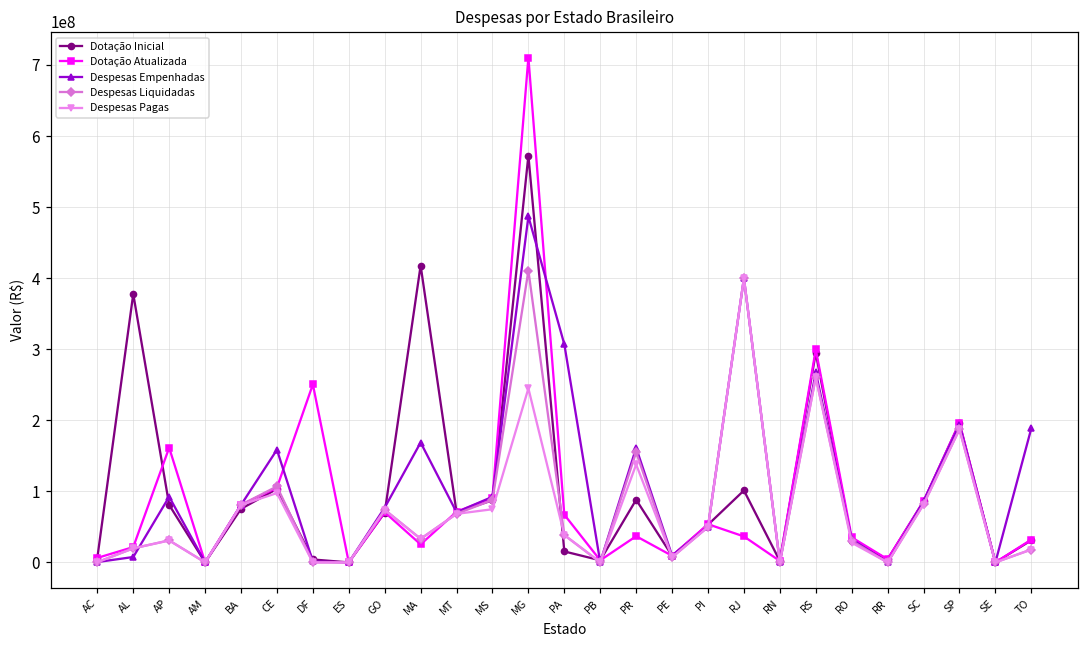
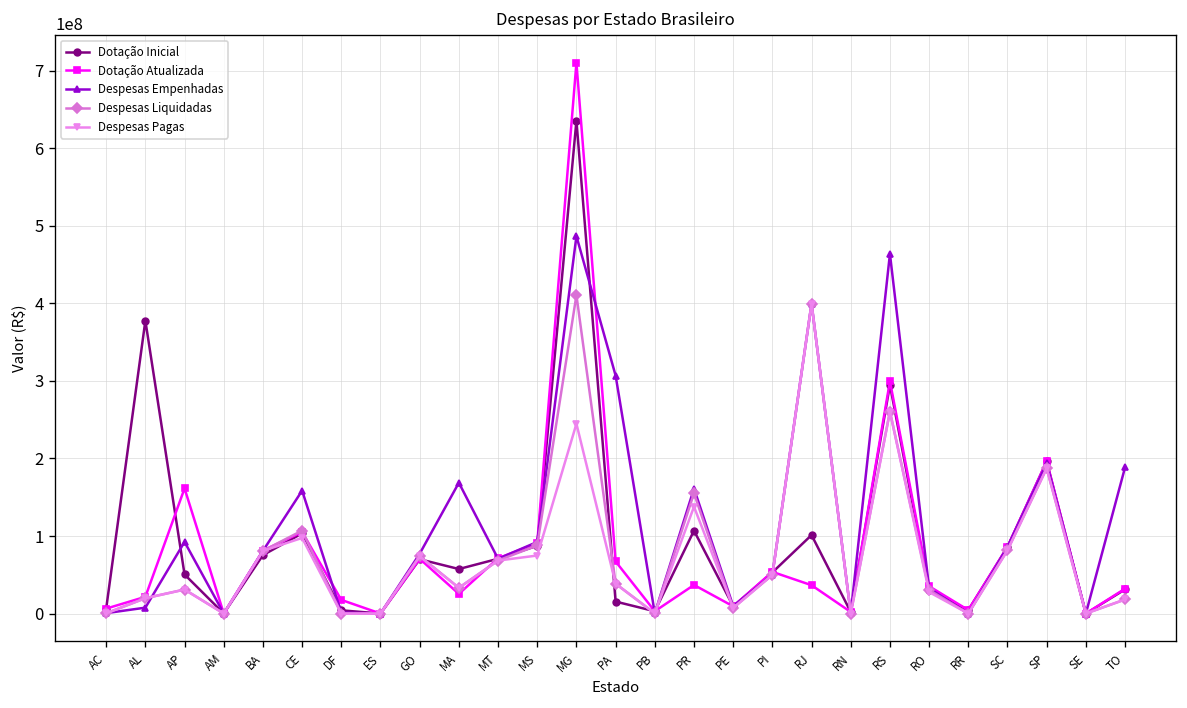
  {
    "Dotação Inicial": {
      "AL": 380000000,
-     "AP": 80000000,
+     "AP": 50000000,
      "BA": 80000000,
-     "MA": 420000000,
-     "MG": 570000000,
+     "MA": 60000000,
+     "MG": 640000000,
      "PA": 20000000,
-     "PR": 90000000,
+     "PR": 110000000,
      "RJ": 100000000,
      "RS": 300000000
    },
    "Dotação Atualizada": {
      "AP": 160000000,
-     "DF": 250000000,
+     "DF": 20000000,
      "MA": 30000000,
      "MG": 710000000,
      "PA": 70000000,
      "PR": 40000000,
      "RJ": 40000000,
      "RS": 300000000
    },
    "Despesas Empenhadas": {
      "AL": 10000000,
      "AP": 90000000,
      "CE": 160000000,
      "MA": 170000000,
      "MG": 490000000,
      "PA": 310000000,
      "PR": 160000000,
-     "RS": 270000000,
+     "RS": 460000000,
      "TO": 190000000
    }
  }
